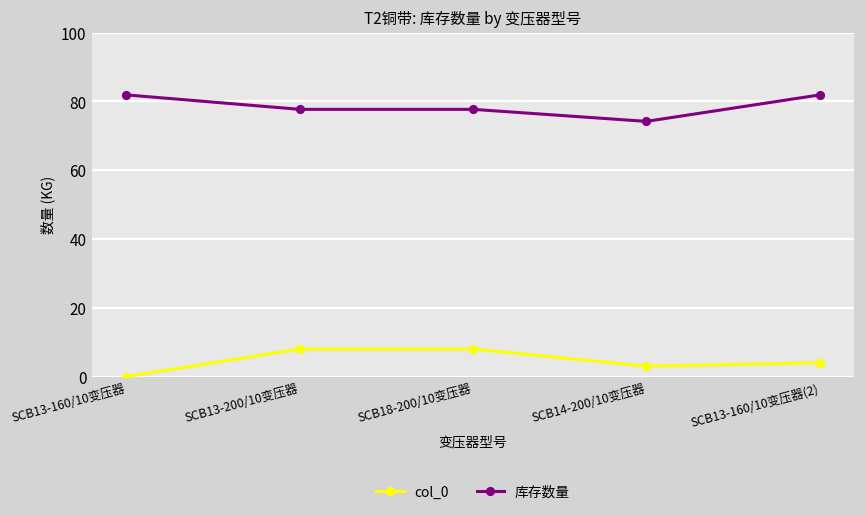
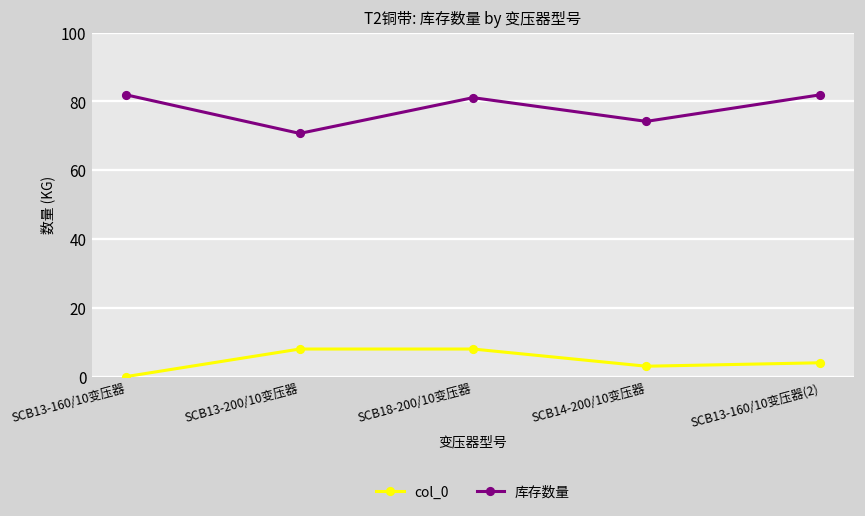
  {
    "col_0": {
      "SCB13-160/10变压器": 0,
      "SCB13-200/10变压器": 8,
      "SCB18-200/10变压器": 8,
      "SCB14-200/10变压器": 3,
      "SCB13-160/10变压器(2)": 4
    },
    "库存数量": {
      "SCB13-160/10变压器": 82,
-     "SCB13-200/10变压器": 78,
-     "SCB18-200/10变压器": 78,
+     "SCB13-200/10变压器": 71,
+     "SCB18-200/10变压器": 81,
      "SCB14-200/10变压器": 74,
      "SCB13-160/10变压器(2)": 82
    }
  }
